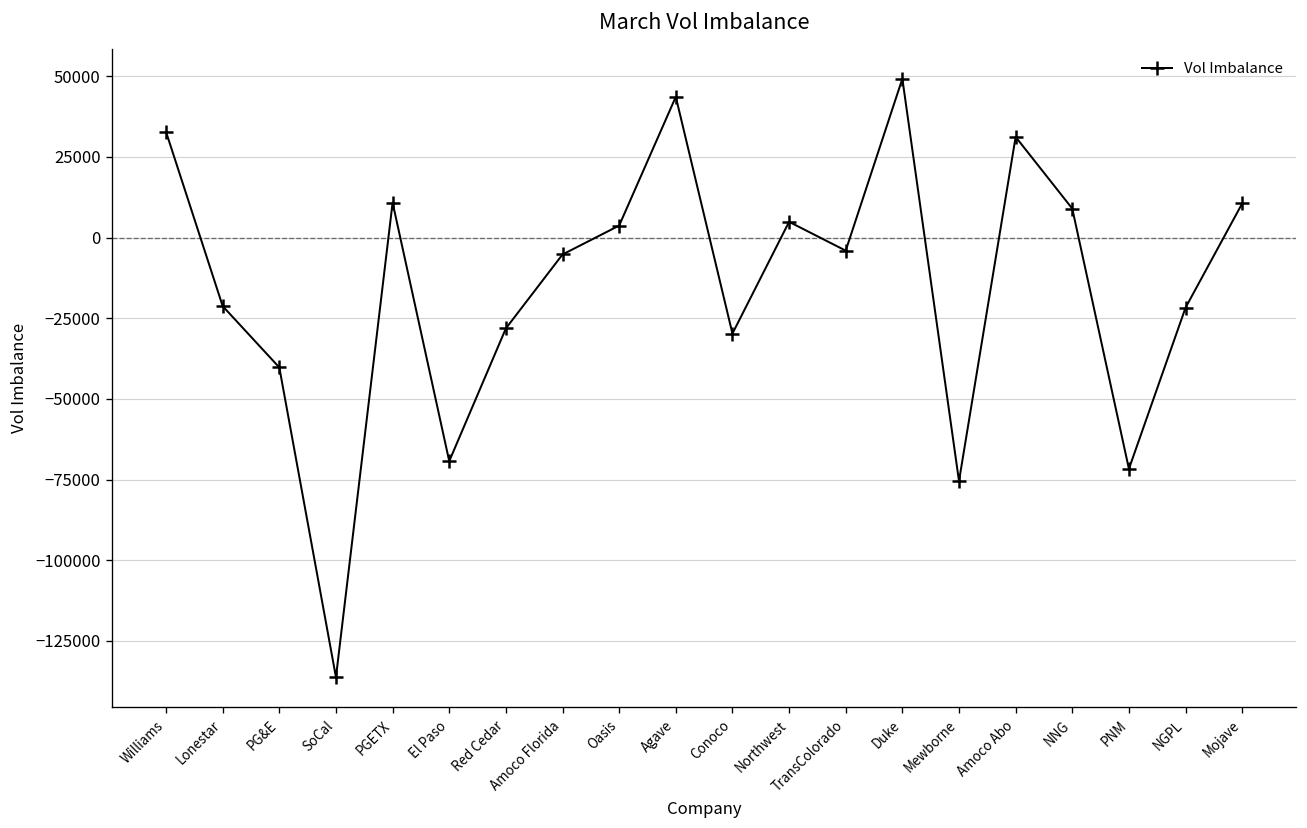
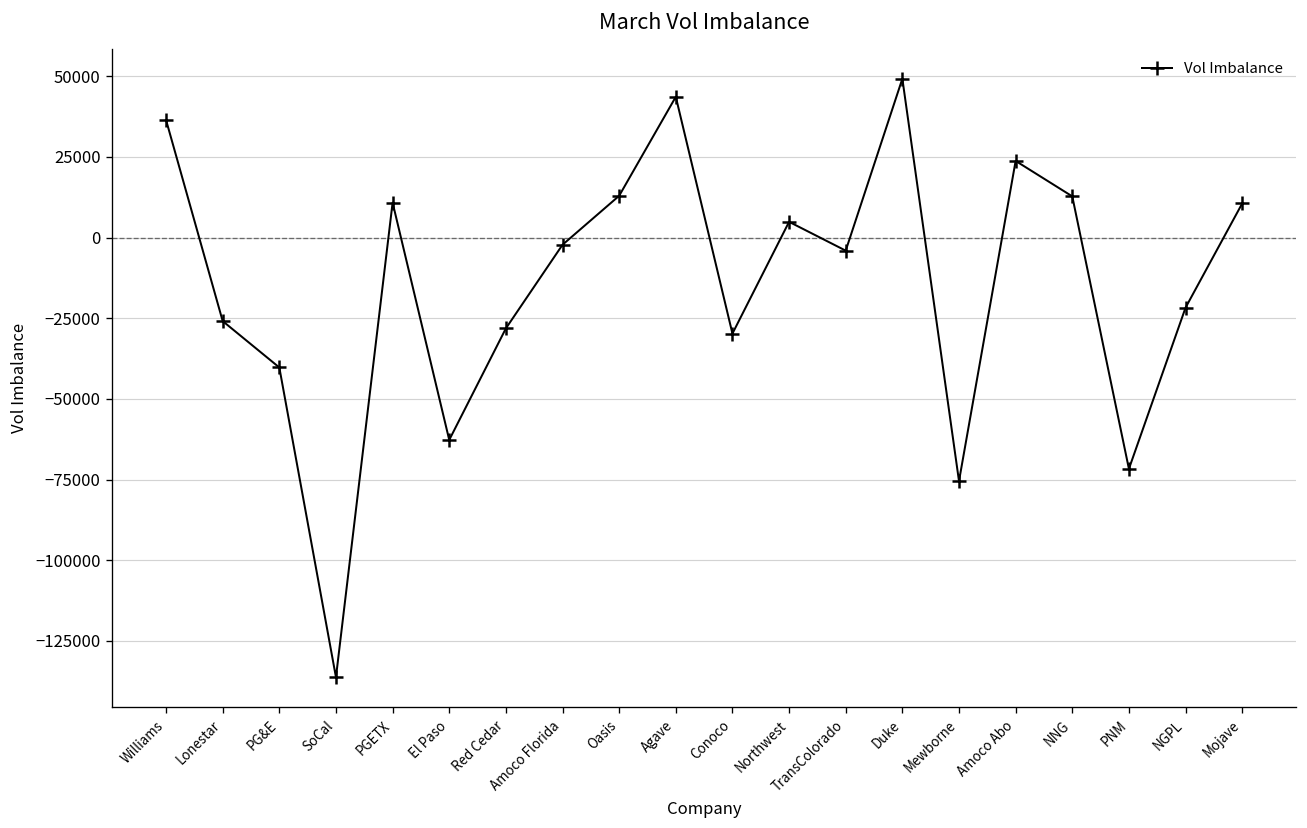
  {
-   "Williams": 33000,
-   "Lonestar": -21000,
+   "Williams": 36000,
+   "Lonestar": -26000,
    "PG&E": -40000,
    "SoCal": -136000,
    "PGETX": 11000,
-   "El Paso": -69000,
+   "El Paso": -63000,
    "Red Cedar": -28000,
-   "Amoco Florida": -5000,
-   "Oasis": 4000,
+   "Amoco Florida": -2000,
+   "Oasis": 13000,
    "Agave": 44000,
    "Conoco": -30000,
    "Northwest": 5000,
    "TransColorado": -4000,
    "Duke": 49000,
    "Mewborne": -75000,
-   "Amoco Abo": 31000,
-   "NNG": 9000,
+   "Amoco Abo": 24000,
+   "NNG": 13000,
    "PNM": -72000,
    "NGPL": -22000,
    "Mojave": 11000
  }
